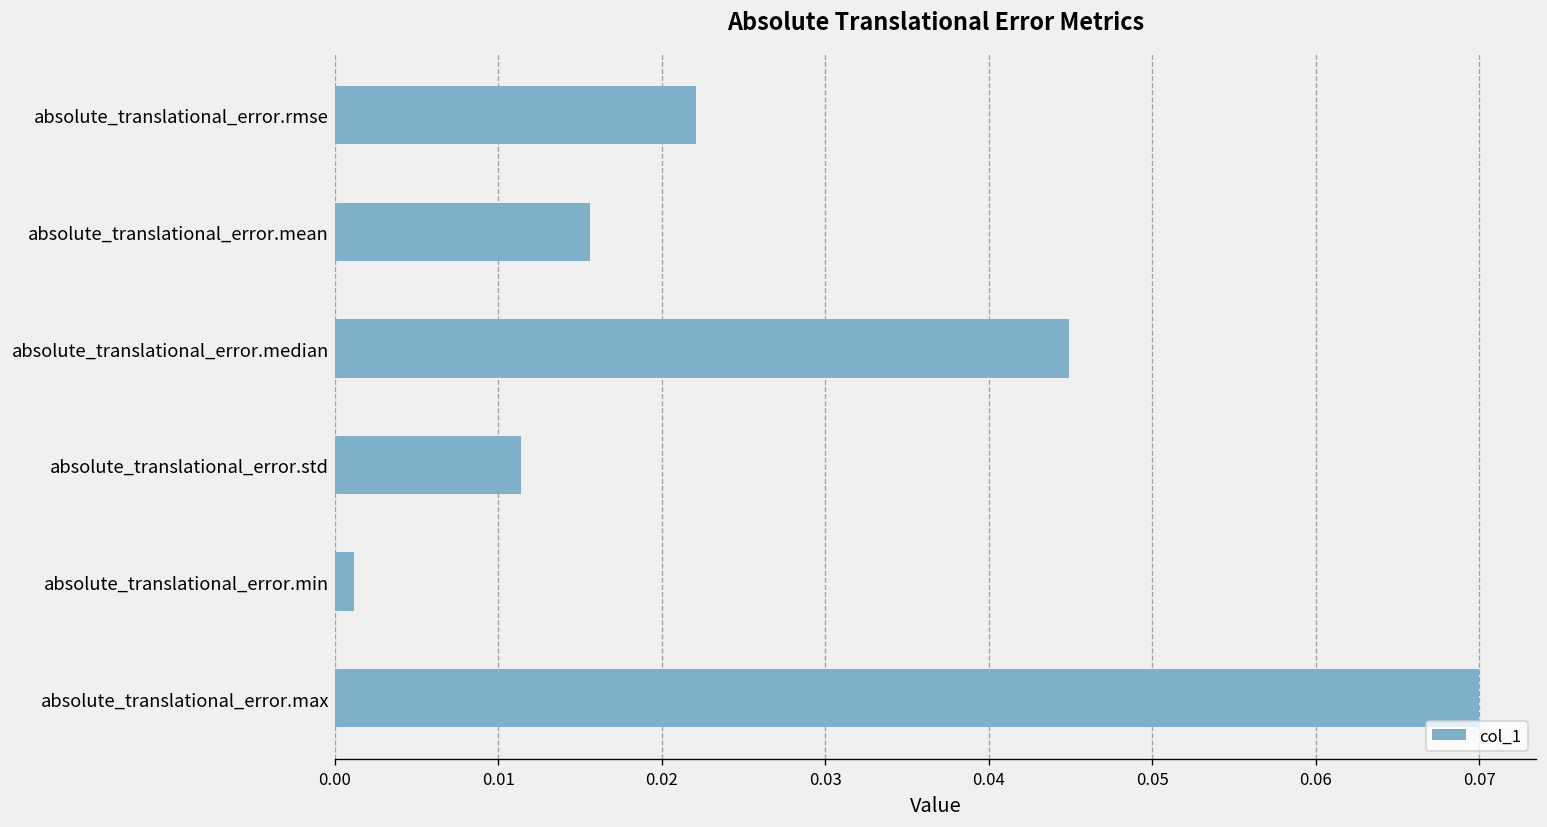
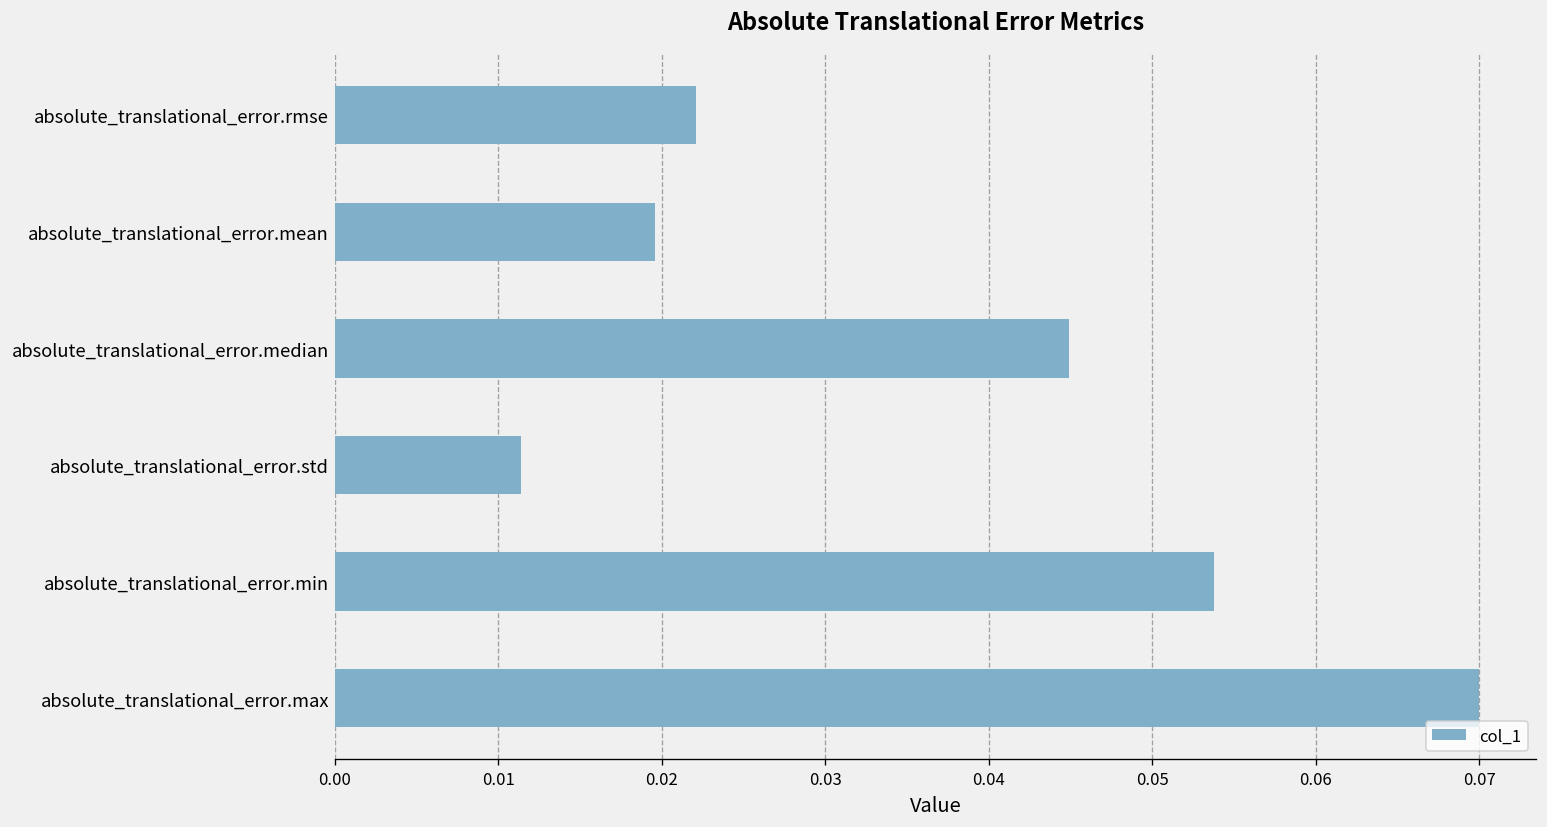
  {
    "absolute_translational_error.rmse": 0.0221,
-   "absolute_translational_error.mean": 0.0156,
+   "absolute_translational_error.mean": 0.0196,
    "absolute_translational_error.median": 0.0449,
    "absolute_translational_error.std": 0.0114,
-   "absolute_translational_error.min": 0.0012,
+   "absolute_translational_error.min": 0.0538,
    "absolute_translational_error.max": 0.0700
  }
